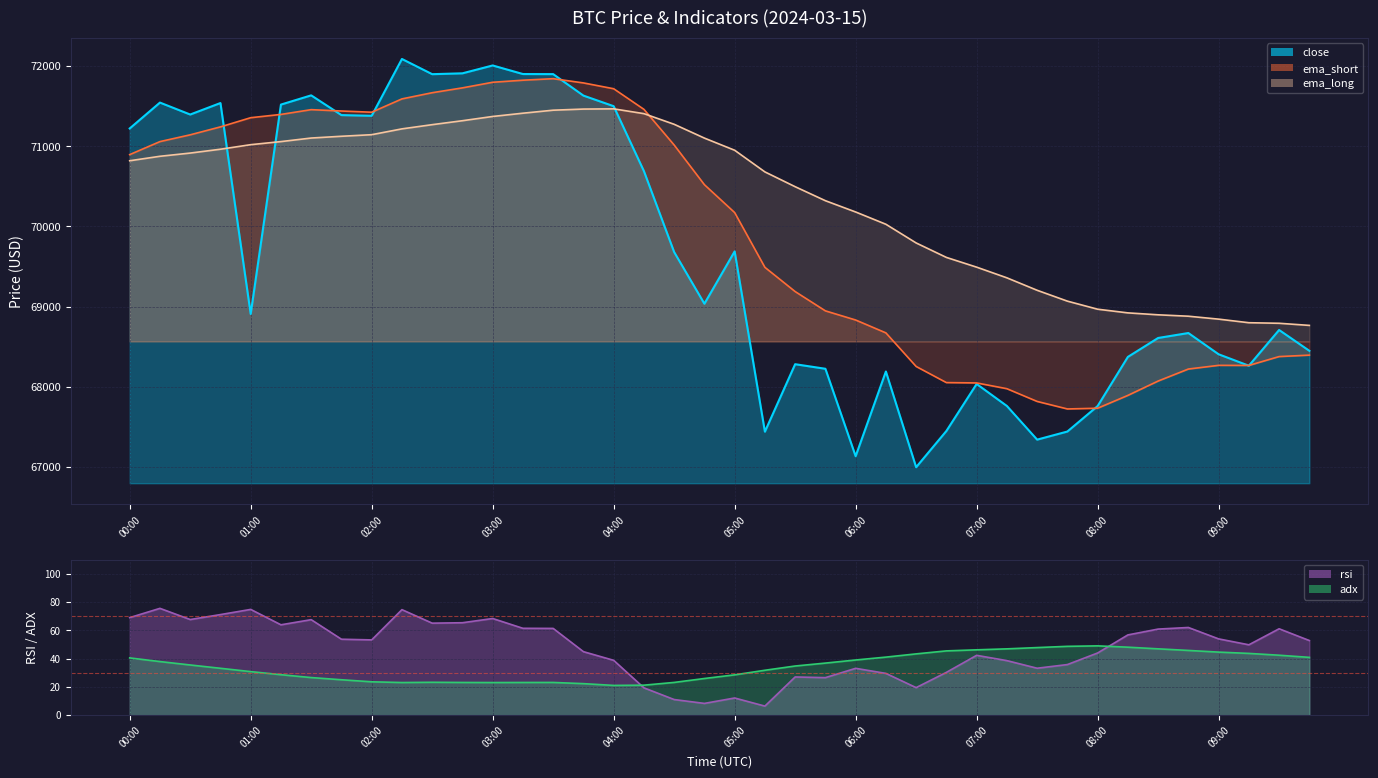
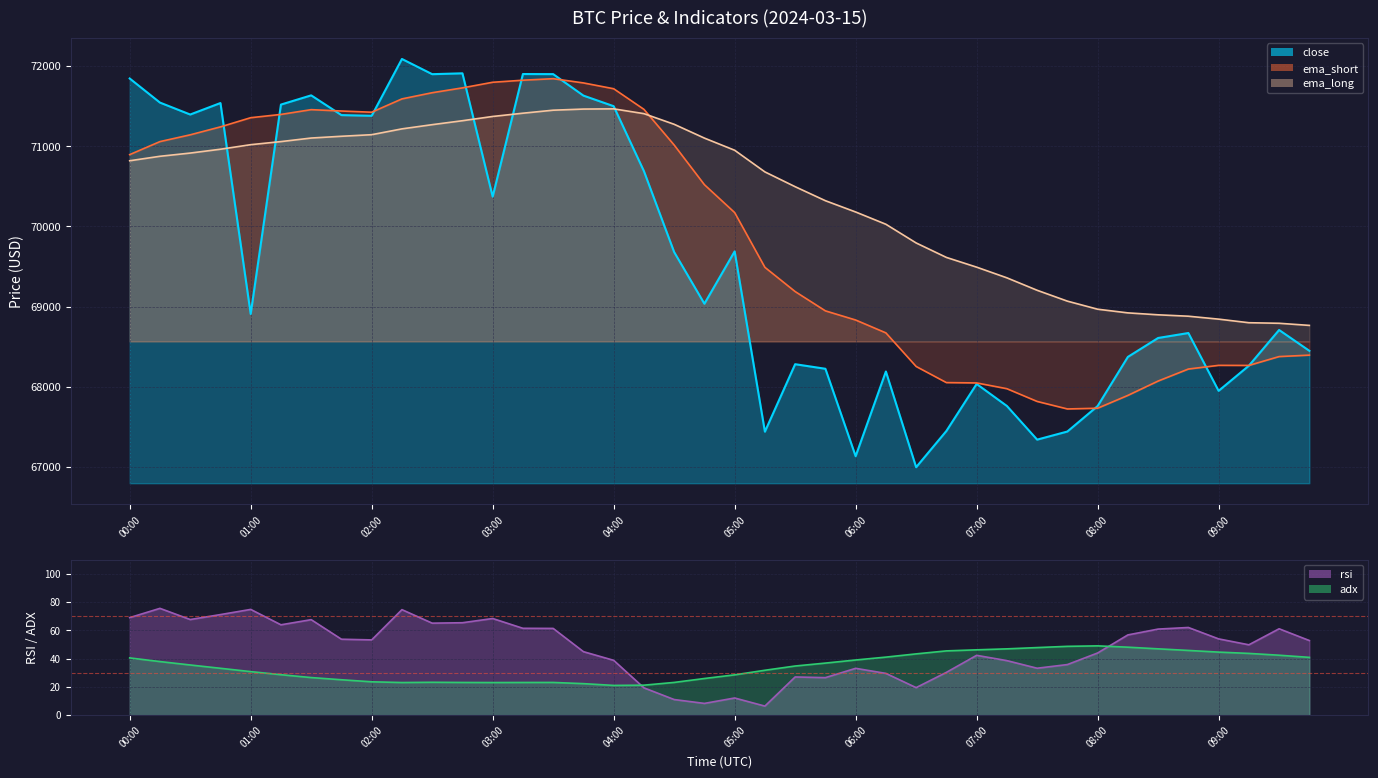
  {
    "BTC Price & Indicators (2024-03-15)": {
      "close": {
-       "00:00": 71200,
+       "00:00": 71800,
        "01:00": 68900,
        "02:00": 71400,
-       "03:00": 72000,
+       "03:00": 70400,
        "04:00": 71500,
        "05:00": 69700,
        "06:00": 67100,
-       "09:00": 68400
+       "09:00": 67900
      }
    }
  }
